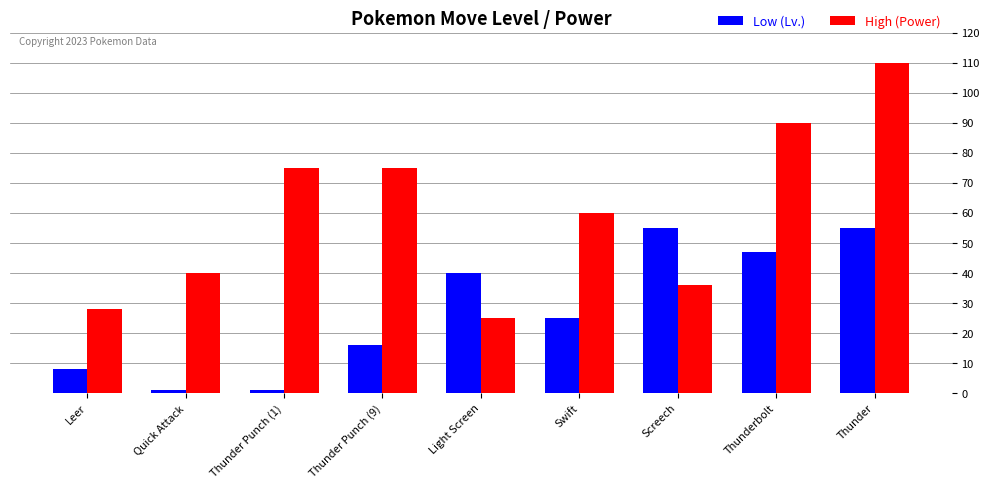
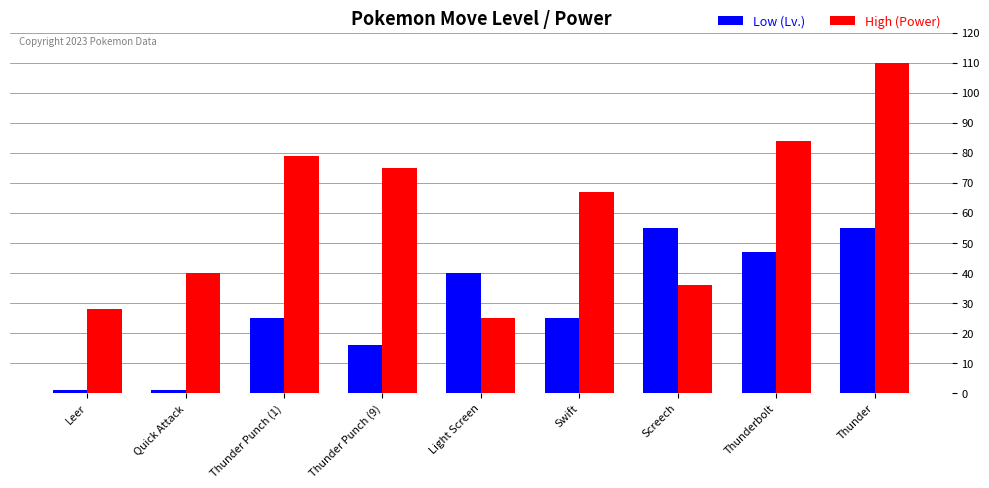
  {
    "Low (Lv.)": {
-     "Leer": 8,
+     "Leer": 1,
      "Quick Attack": 1,
-     "Thunder Punch (1)": 1,
+     "Thunder Punch (1)": 25,
      "Thunder Punch (9)": 16,
      "Light Screen": 40,
      "Swift": 25,
      "Screech": 55,
      "Thunderbolt": 47,
      "Thunder": 55
    },
    "High (Power)": {
      "Leer": 28,
      "Quick Attack": 40,
-     "Thunder Punch (1)": 75,
+     "Thunder Punch (1)": 79,
      "Thunder Punch (9)": 75,
      "Light Screen": 25,
-     "Swift": 60,
+     "Swift": 67,
      "Screech": 36,
-     "Thunderbolt": 90,
+     "Thunderbolt": 84,
      "Thunder": 110
    }
  }
